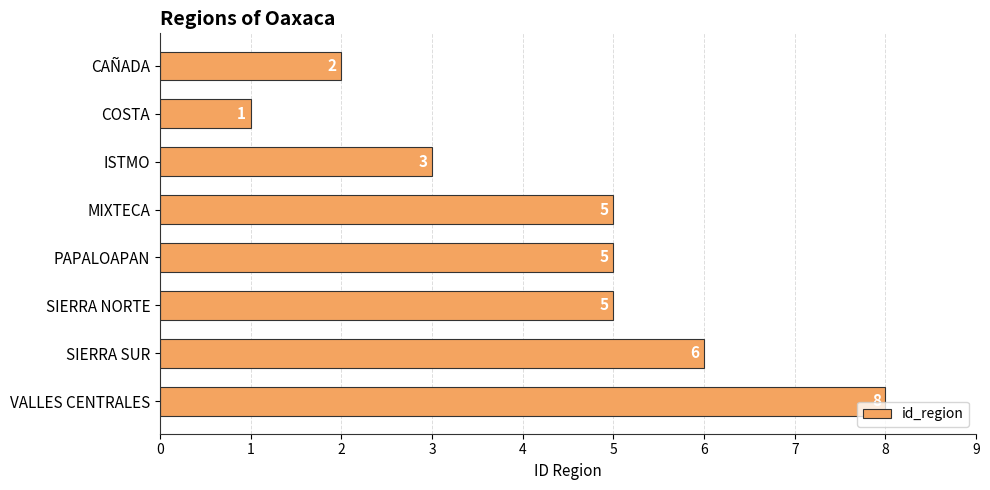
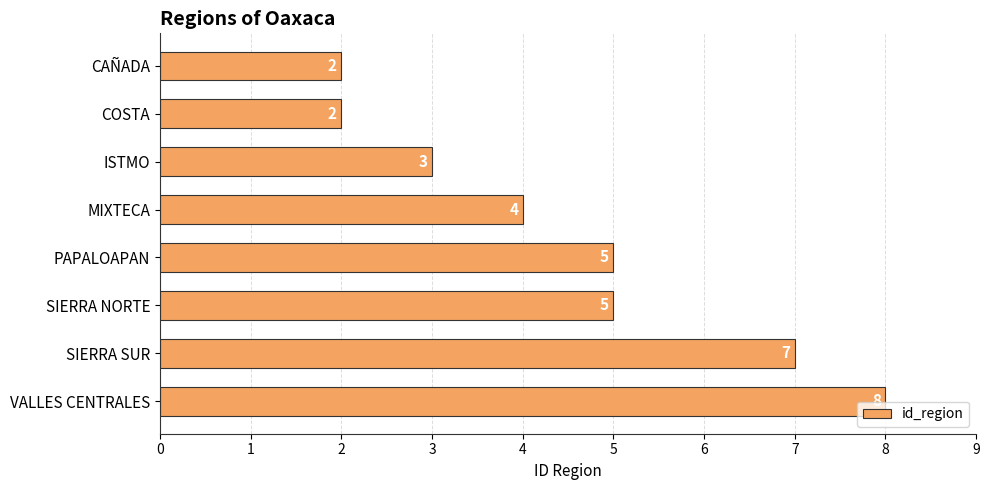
  {
    "CAÑADA": 2,
-   "COSTA": 1,
+   "COSTA": 2,
    "ISTMO": 3,
-   "MIXTECA": 5,
+   "MIXTECA": 4,
    "PAPALOAPAN": 5,
    "SIERRA NORTE": 5,
-   "SIERRA SUR": 6
+   "SIERRA SUR": 7
  }
